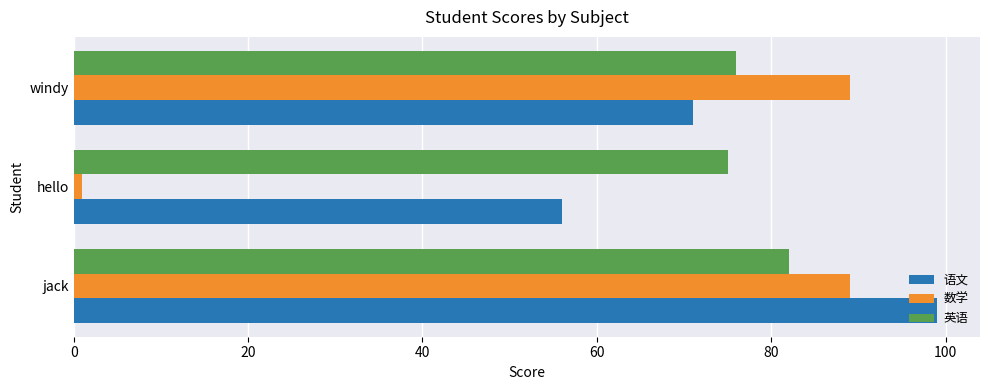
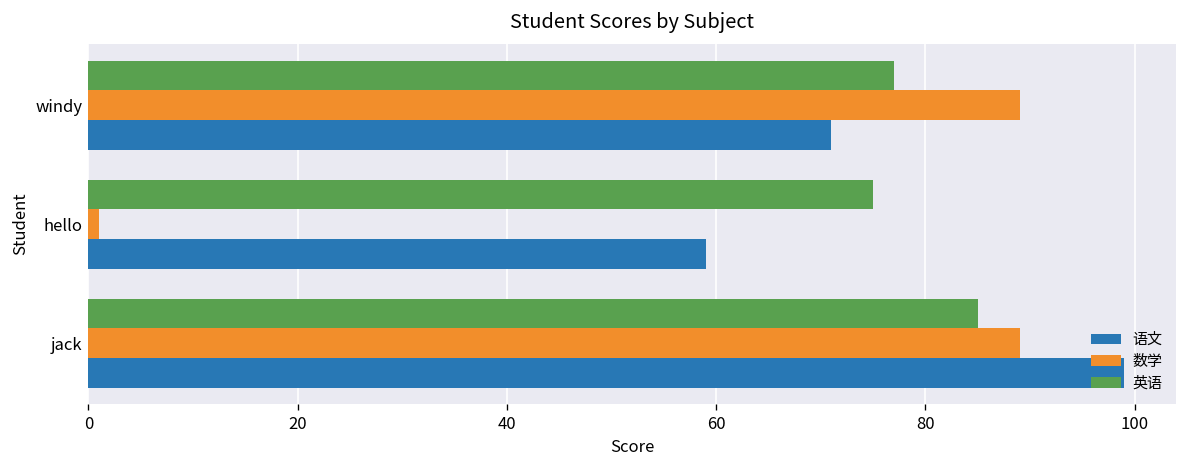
  {
    "语文": {
      "windy": 71,
-     "hello": 56,
+     "hello": 59,
      "jack": 99
    },
    "数学": {
      "windy": 89,
      "hello": 1,
      "jack": 89
    },
    "英语": {
-     "windy": 76,
+     "windy": 77,
      "hello": 75,
-     "jack": 82
+     "jack": 85
    }
  }
